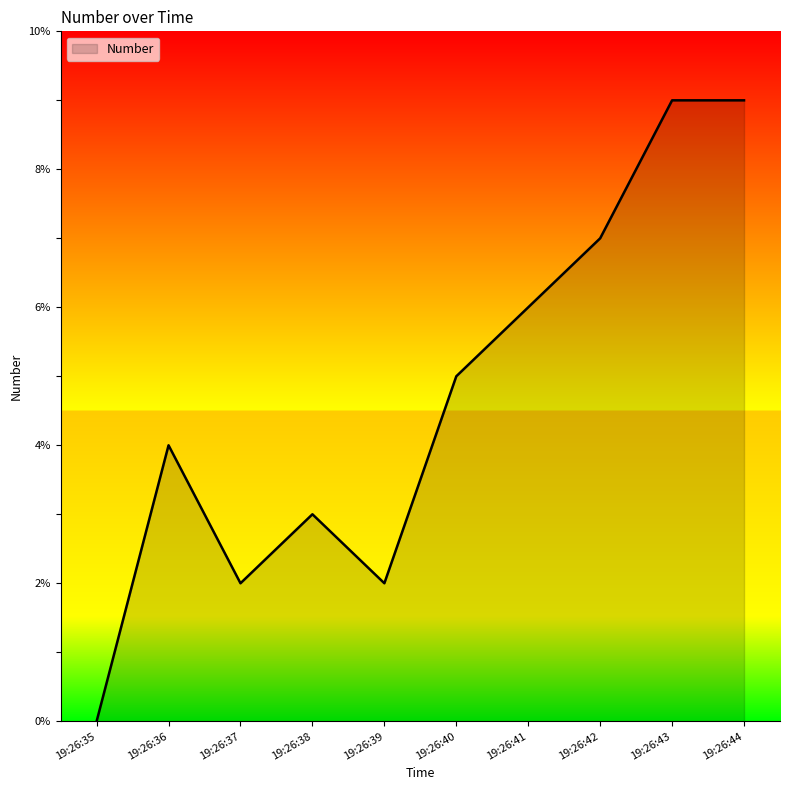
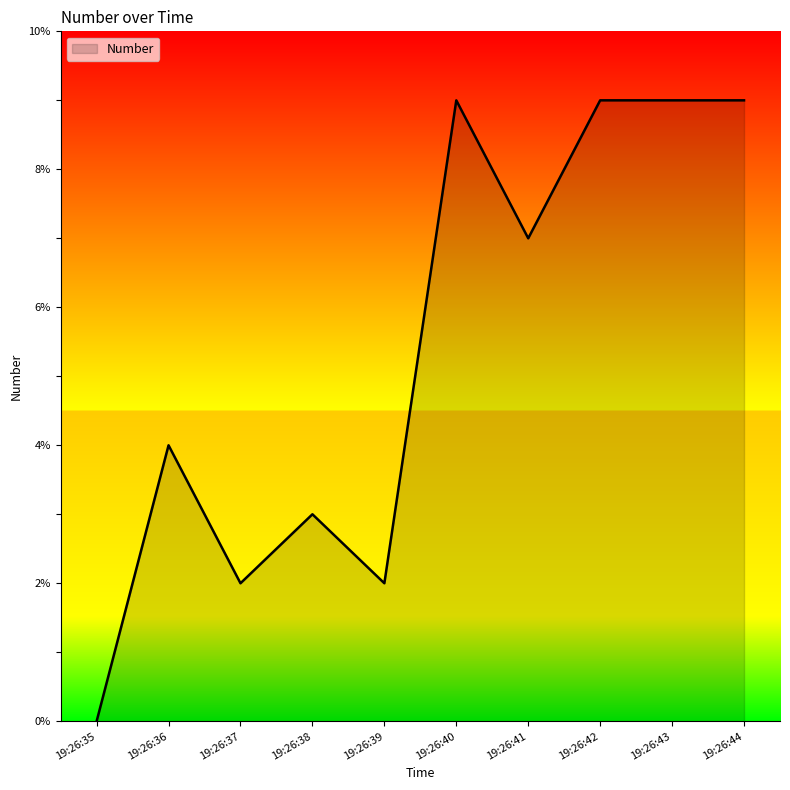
  {
    "19:26:35": "0%",
    "19:26:36": "4%",
    "19:26:37": "2%",
    "19:26:38": "3%",
    "19:26:39": "2%",
-   "19:26:40": "5%",
-   "19:26:41": "6%",
-   "19:26:42": "7%",
+   "19:26:40": "9%",
+   "19:26:41": "7%",
+   "19:26:42": "9%",
    "19:26:43": "9%",
    "19:26:44": "9%"
  }
